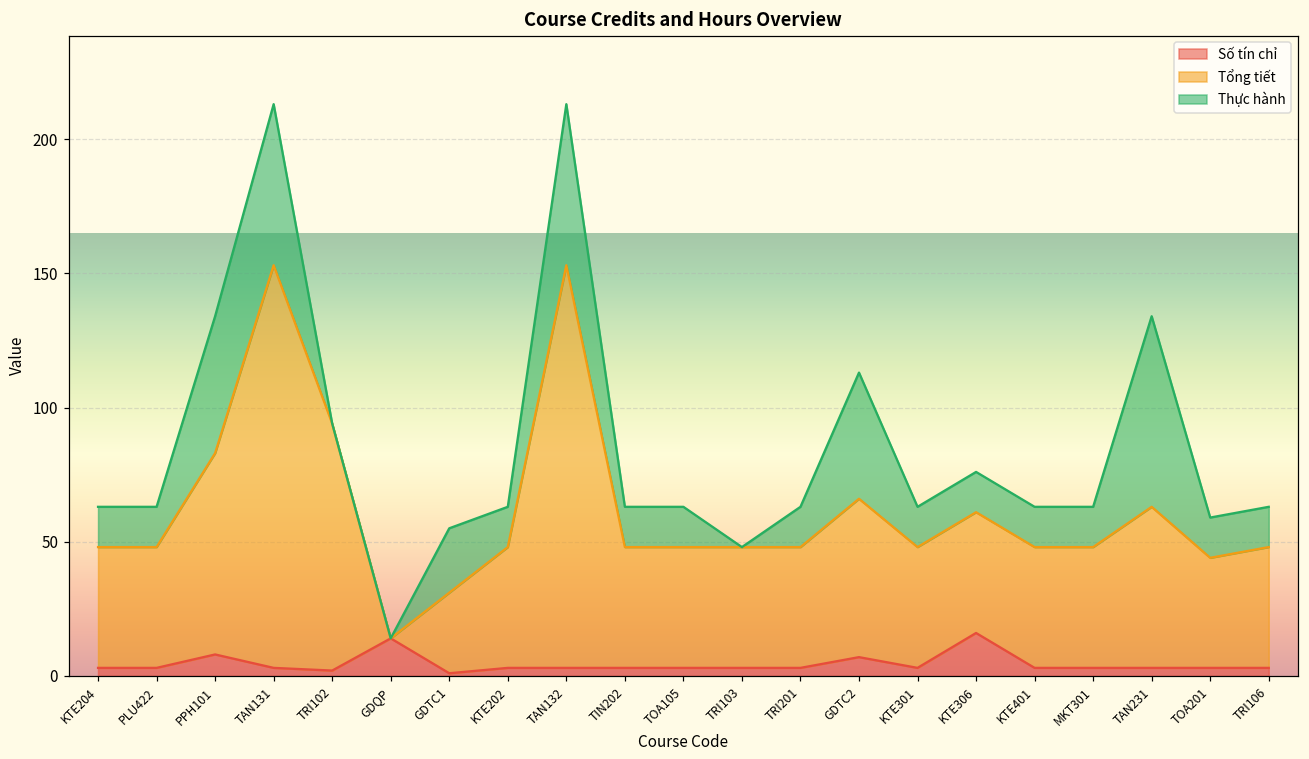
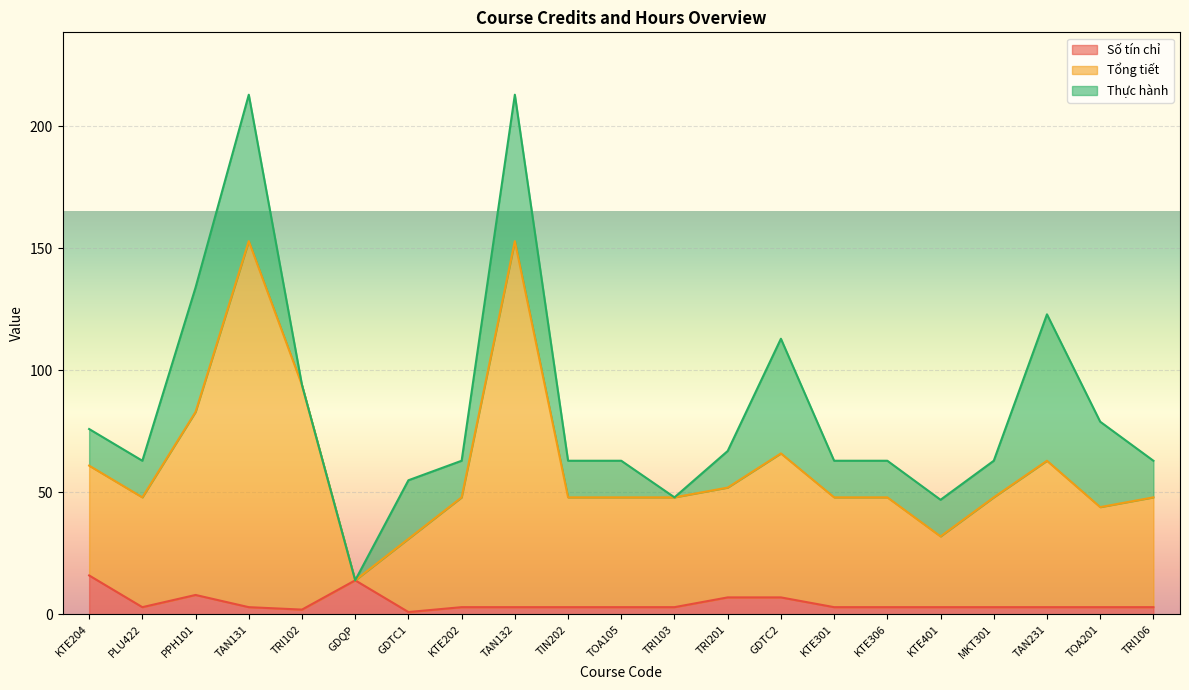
  {
    "Số tín chỉ": {
-     "KTE204": 3,
+     "KTE204": 16,
      "PLU422": 3,
      "PPH101": 8,
      "TAN131": 3,
      "TRI102": 2,
      "GDTC1": 1,
      "KTE202": 3,
      "TAN132": 3,
      "TIN202": 3,
      "TOA105": 3,
      "TRI103": 3,
-     "TRI201": 3,
+     "TRI201": 7,
      "GDTC2": 7,
      "KTE301": 3,
-     "KTE306": 16,
+     "KTE306": 3,
      "KTE401": 3,
      "MKT301": 3,
      "TAN231": 3,
      "TOA201": 3,
      "TRI106": 3
    },
    "Tổng tiết": {
      "KTE204": 45,
      "PLU422": 45,
      "PPH101": 75,
      "TAN131": 150,
      "GDTC1": 30,
      "KTE202": 45,
      "TAN132": 150,
      "TIN202": 45,
      "TOA105": 45,
      "TRI201": 45,
      "GDTC2": 59,
      "KTE301": 45,
      "KTE306": 45,
-     "KTE401": 45,
+     "KTE401": 29,
      "MKT301": 45,
      "TAN231": 60,
      "TOA201": 41,
      "TRI106": 45
    },
    "Thực hành": {
      "KTE204": 15,
      "PLU422": 15,
      "PPH101": 51,
      "TAN131": 60,
      "GDTC1": 24,
      "KTE202": 15,
      "TAN132": 60,
      "TIN202": 15,
      "TOA105": 15,
      "TRI201": 15,
      "GDTC2": 47,
      "KTE301": 15,
      "KTE306": 15,
      "KTE401": 15,
      "MKT301": 15,
-     "TAN231": 71,
-     "TOA201": 15,
+     "TAN231": 60,
+     "TOA201": 35,
      "TRI106": 15
    }
  }
